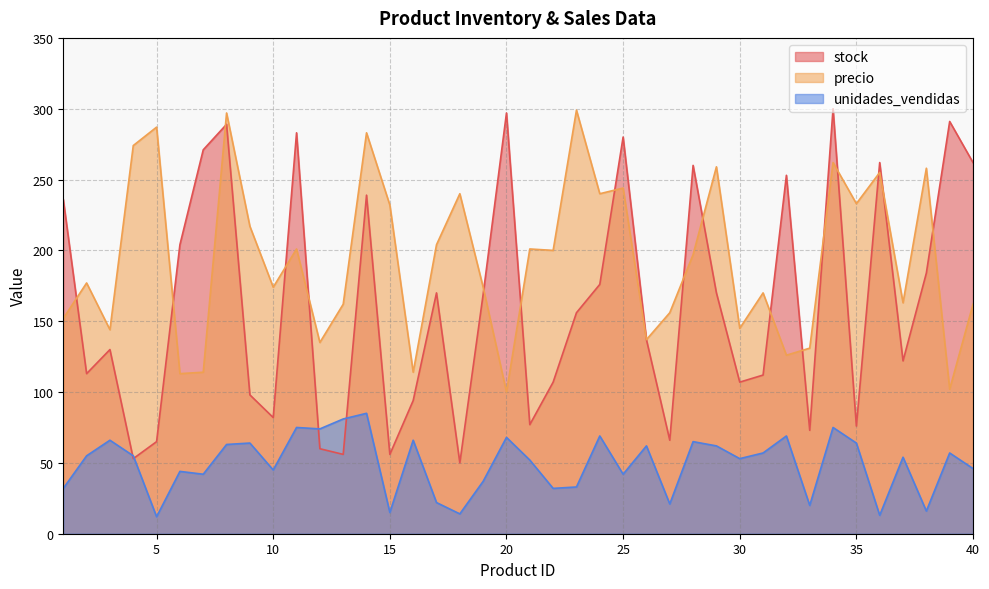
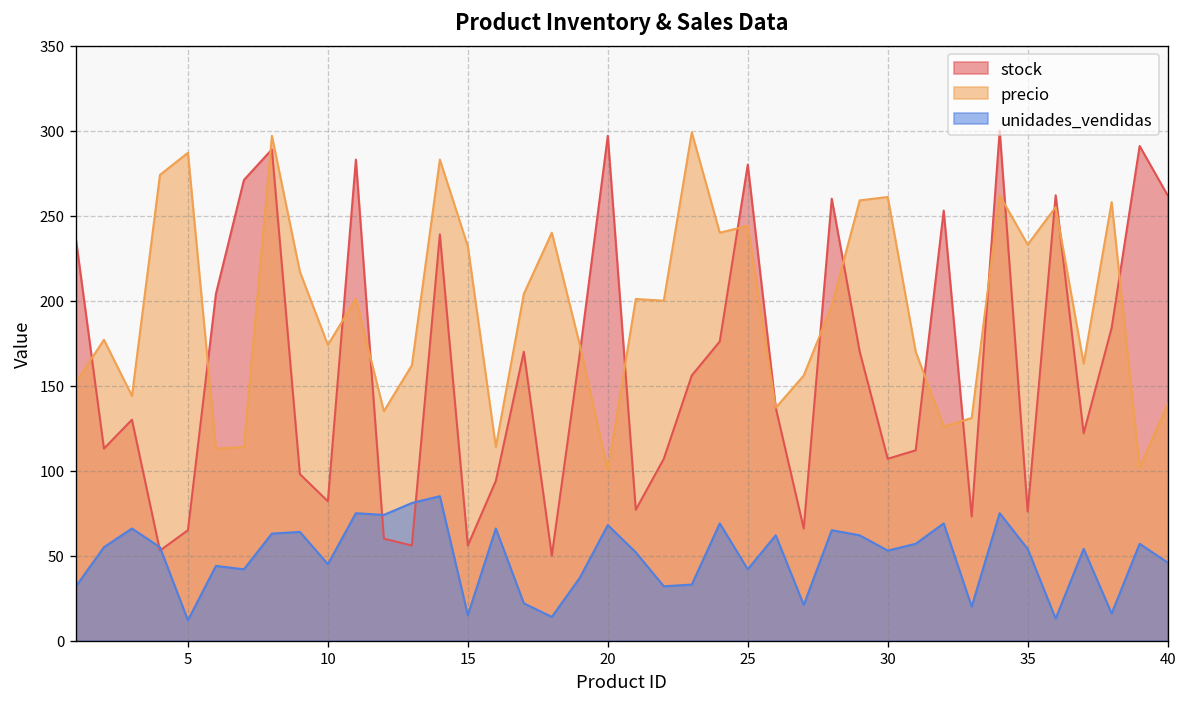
  {
    "stock": {
      "5": 65,
      "10": 82,
      "15": 56,
      "20": 297,
      "25": 280,
      "30": 107,
      "35": 76,
      "40": 262
    },
    "precio": {
      "5": 287,
      "10": 174,
      "15": 232,
      "20": 100,
      "25": 244,
-     "30": 145,
+     "30": 261,
      "35": 233,
-     "40": 162
+     "40": 139
    },
    "unidades_vendidas": {
      "5": 12,
      "10": 45,
      "15": 15,
      "20": 68,
      "25": 42,
      "30": 53,
-     "35": 64,
+     "35": 54,
      "40": 46
    }
  }
